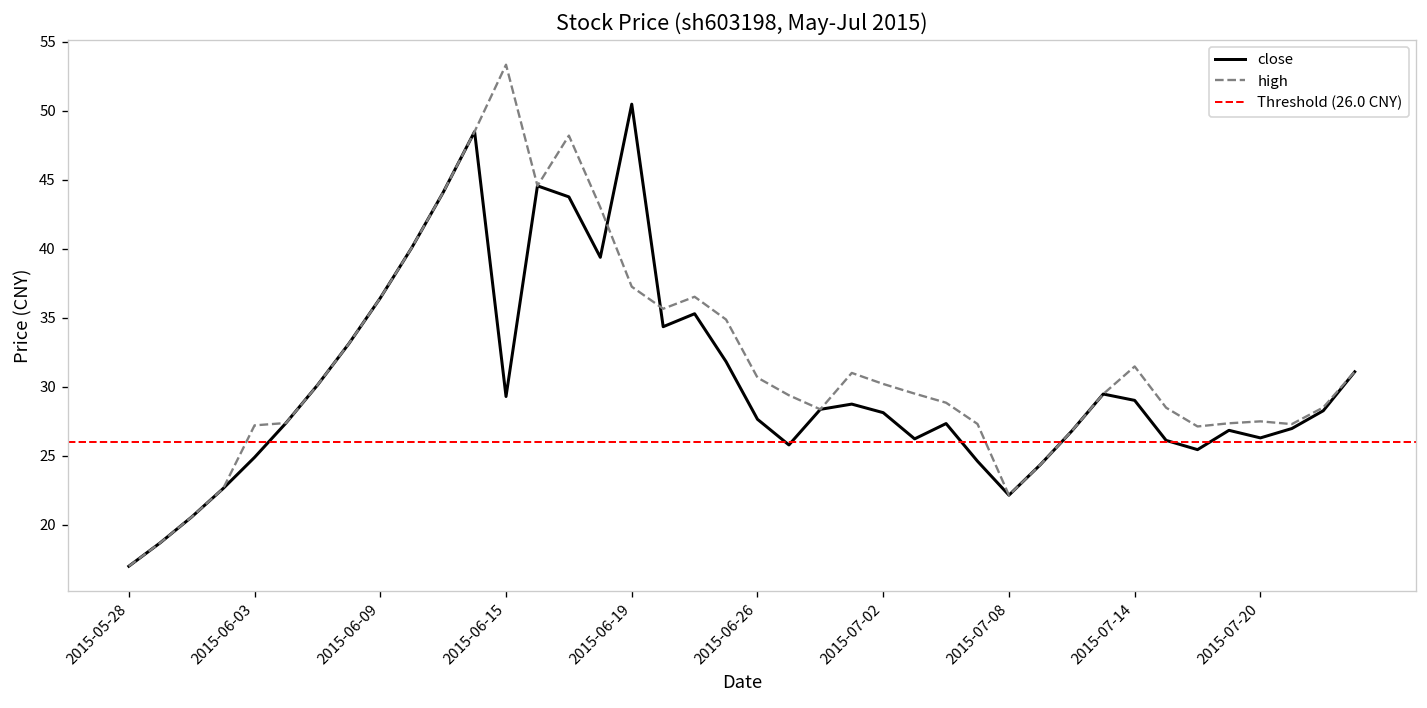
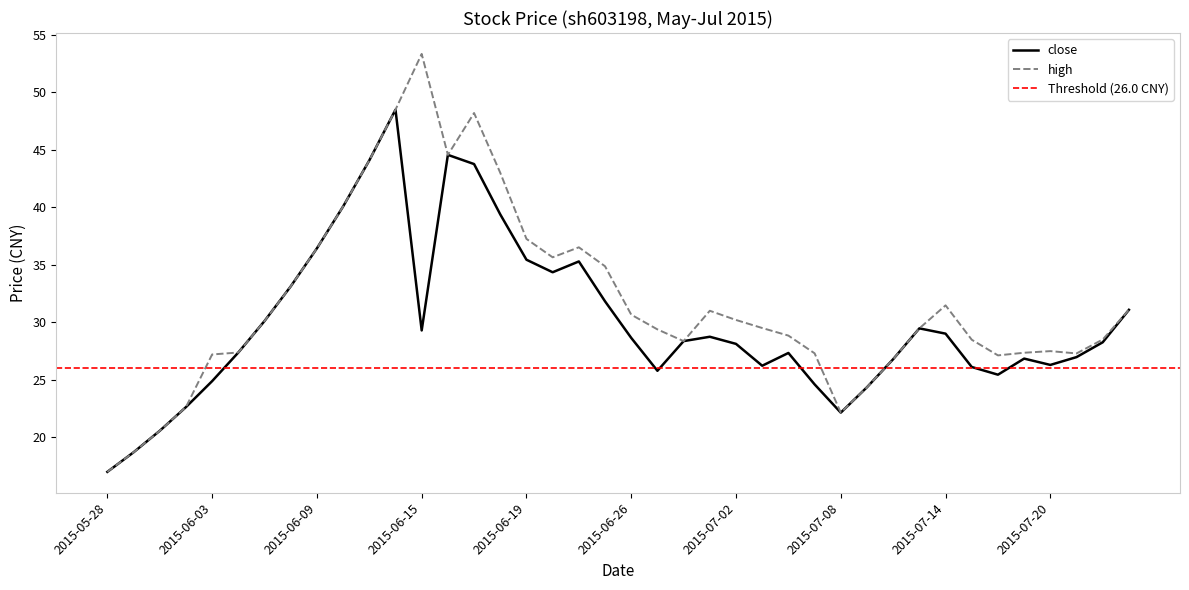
  {
    "close": {
      "2015-06-03": 24.9,
      "2015-06-15": 29.3,
-     "2015-06-19": 50.5,
-     "2015-06-26": 27.6,
+     "2015-06-19": 35.4,
+     "2015-06-26": 28.6,
      "2015-07-02": 28.1,
      "2015-07-14": 29.0,
      "2015-07-20": 26.3
    },
    "high": {
      "2015-06-03": 27.2,
      "2015-06-15": 53.3,
      "2015-06-19": 37.3,
      "2015-06-26": 30.7,
      "2015-07-02": 30.2,
      "2015-07-14": 31.5,
      "2015-07-20": 27.5
    }
  }
